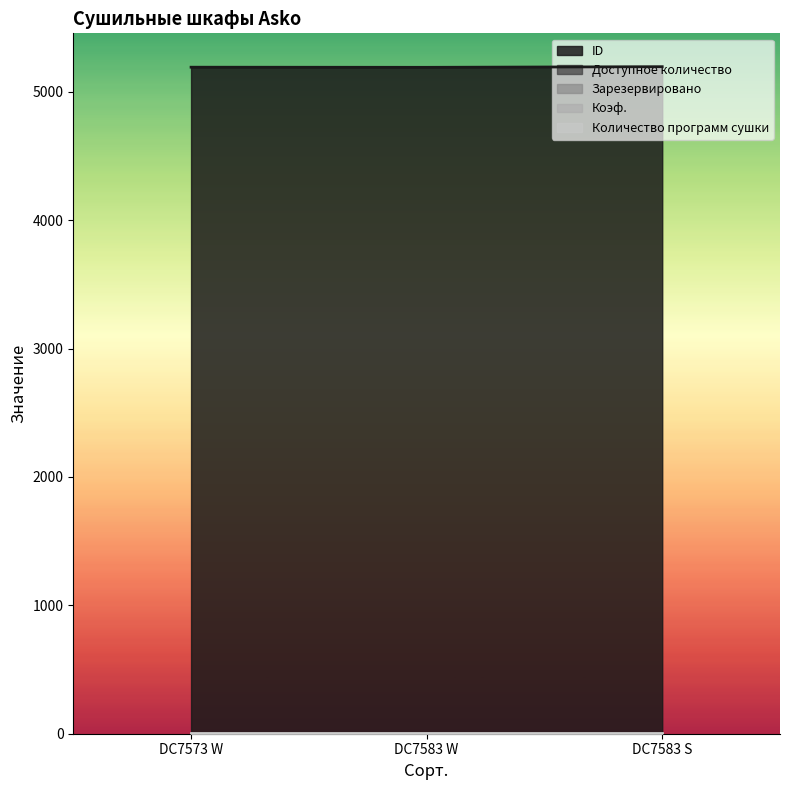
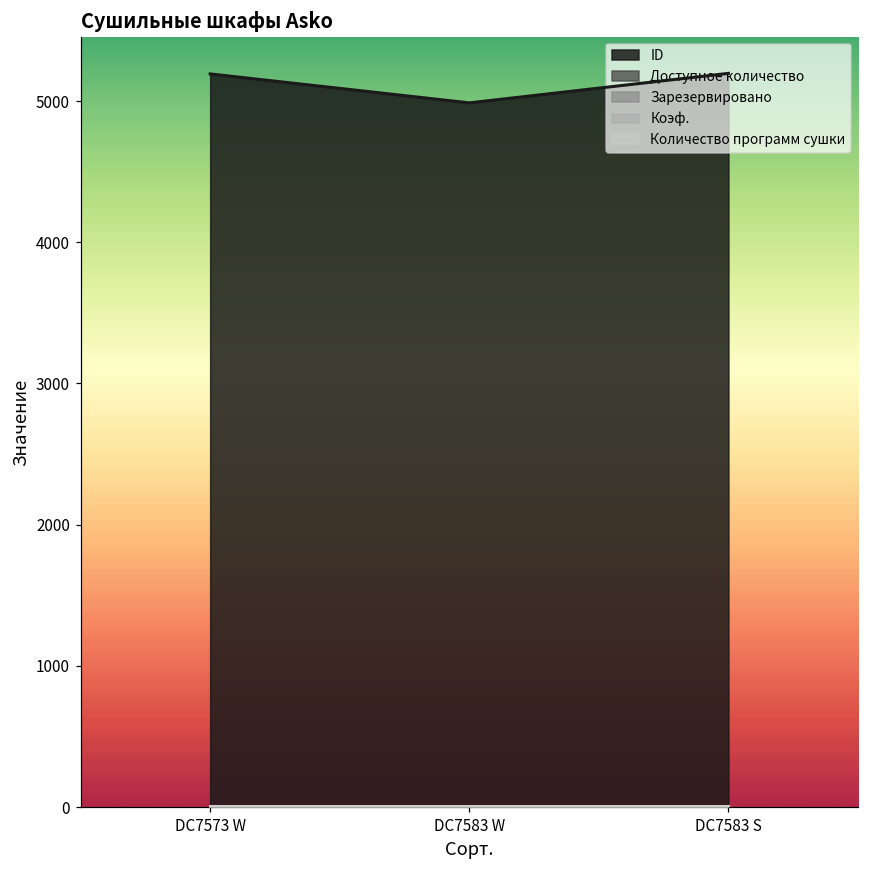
  {
    "ID": {
      "DC7573 W": 5190,
-     "DC7583 W": 5190
+     "DC7583 W": 4990
    }
  }
